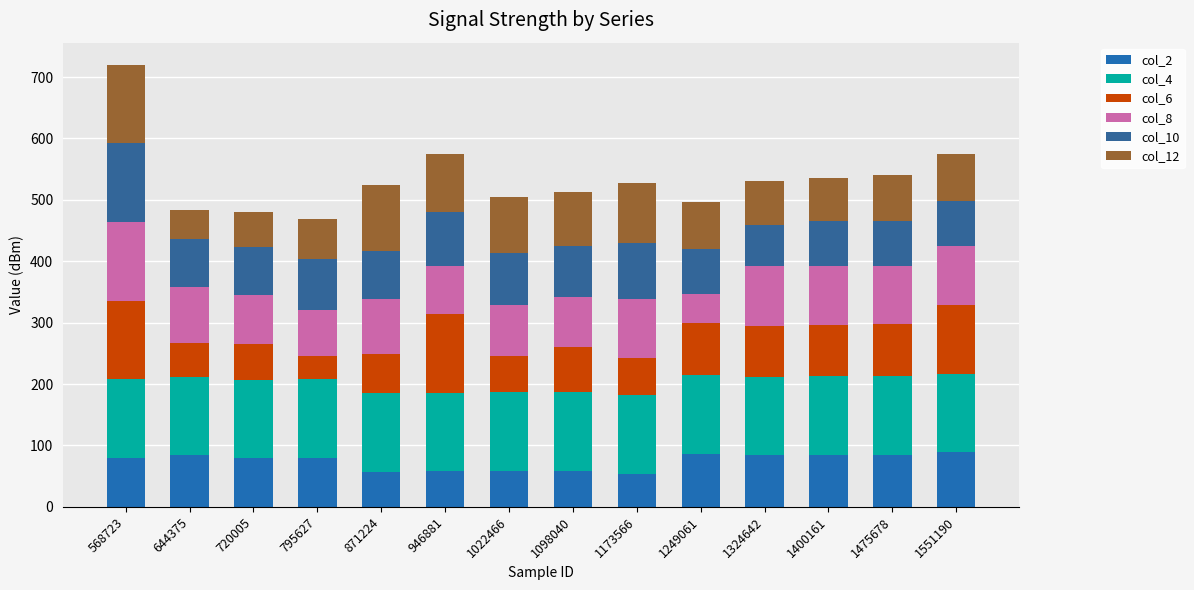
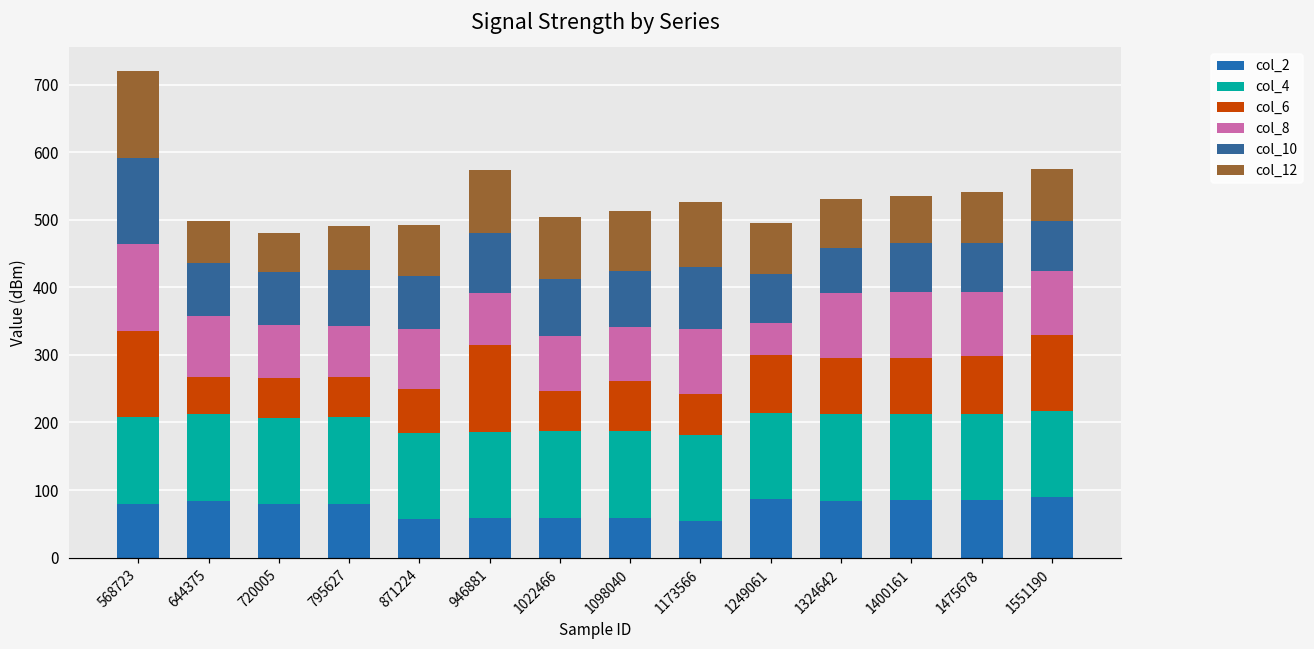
  {
    "col_4": {
      "568723": 130,
      "644375": 130,
      "720005": 130,
      "795627": 130,
      "871224": 130,
      "946881": 130,
      "1022466": 130,
      "1098040": 130,
      "1173566": 130,
      "1249061": 130,
      "1324642": 130,
      "1400161": 130,
      "1475678": 130,
      "1551190": 130
    },
    "col_6": {
      "568723": 130,
      "644375": 60,
      "720005": 60,
-     "795627": 40,
+     "795627": 60,
      "871224": 60,
      "946881": 130,
      "1022466": 60,
      "1098040": 70,
      "1173566": 60,
      "1249061": 90,
      "1324642": 80,
      "1400161": 80,
      "1475678": 90,
      "1551190": 110
    },
    "col_8": {
      "568723": 130,
      "644375": 90,
      "720005": 80,
      "795627": 80,
      "871224": 90,
      "946881": 80,
      "1022466": 80,
      "1098040": 80,
      "1173566": 100,
      "1249061": 50,
      "1324642": 100,
      "1400161": 100,
      "1475678": 100,
      "1551190": 100
    },
    "col_12": {
      "568723": 130,
-     "644375": 50,
+     "644375": 60,
      "720005": 60,
      "795627": 70,
-     "871224": 110,
+     "871224": 80,
      "946881": 90,
      "1022466": 90,
      "1098040": 90,
      "1173566": 100,
      "1249061": 80,
      "1324642": 70,
      "1400161": 70,
      "1475678": 80,
      "1551190": 80
    }
  }
